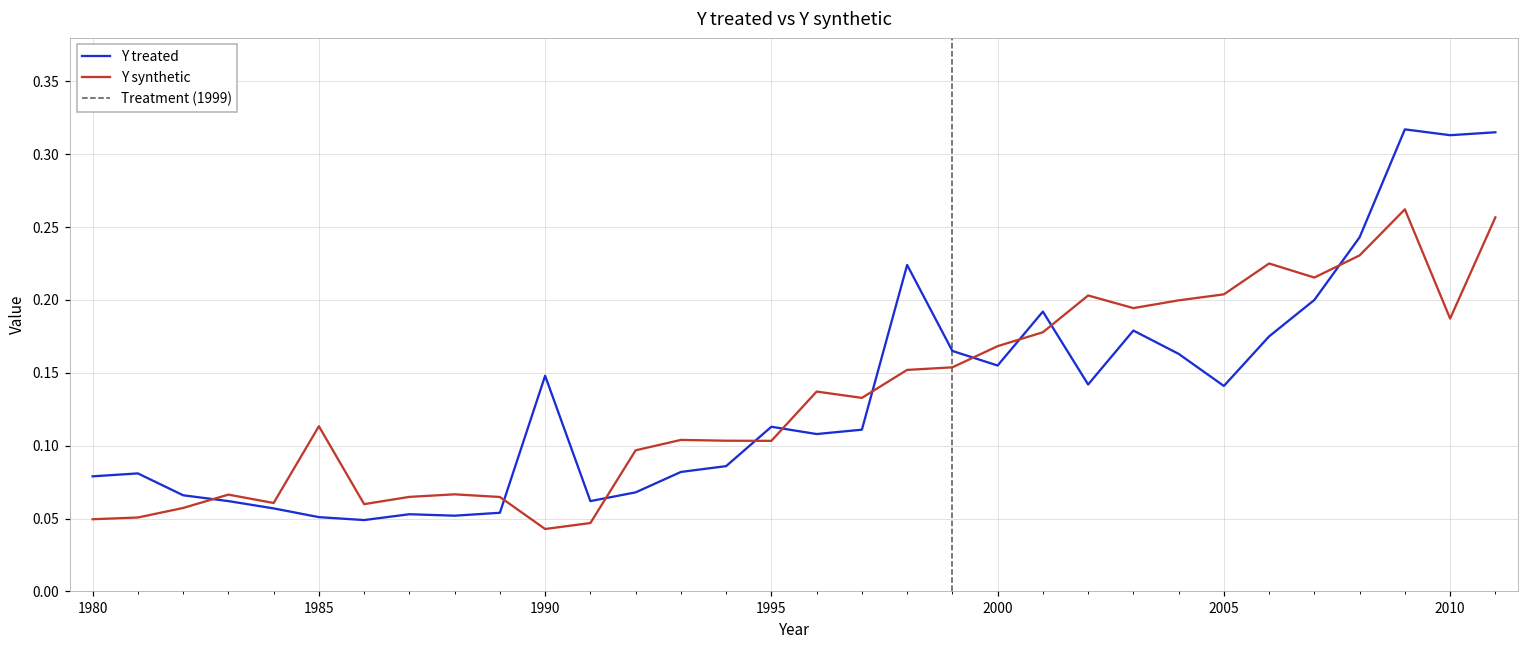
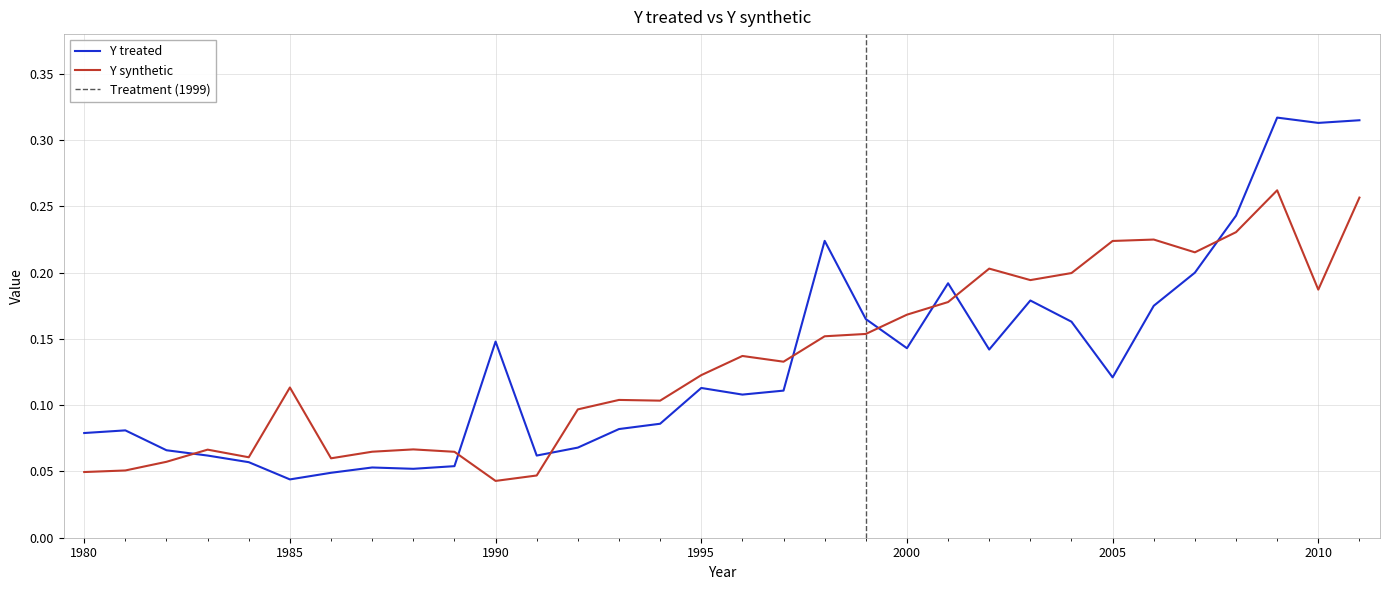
  {
    "Y treated": {
      "1980": 0.079,
-     "1985": 0.051,
+     "1985": 0.044,
      "1990": 0.148,
      "1995": 0.113,
-     "2000": 0.155,
-     "2005": 0.141,
+     "2000": 0.143,
+     "2005": 0.121,
      "2010": 0.313
    },
    "Y synthetic": {
      "1980": 0.050,
      "1985": 0.113,
      "1990": 0.043,
-     "1995": 0.103,
+     "1995": 0.123,
      "2000": 0.168,
-     "2005": 0.204,
+     "2005": 0.224,
      "2010": 0.187
    }
  }
